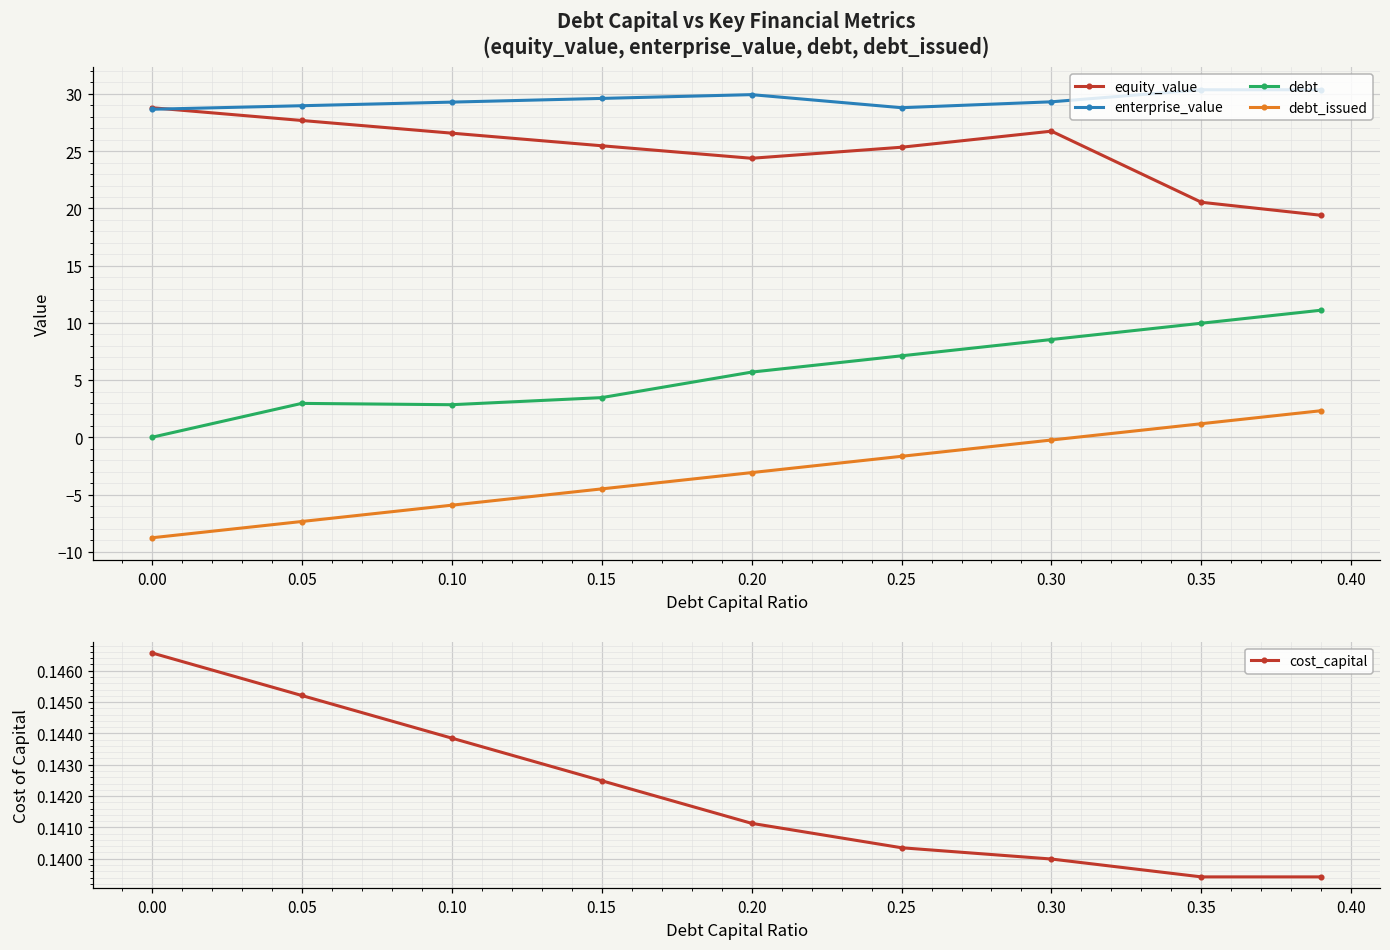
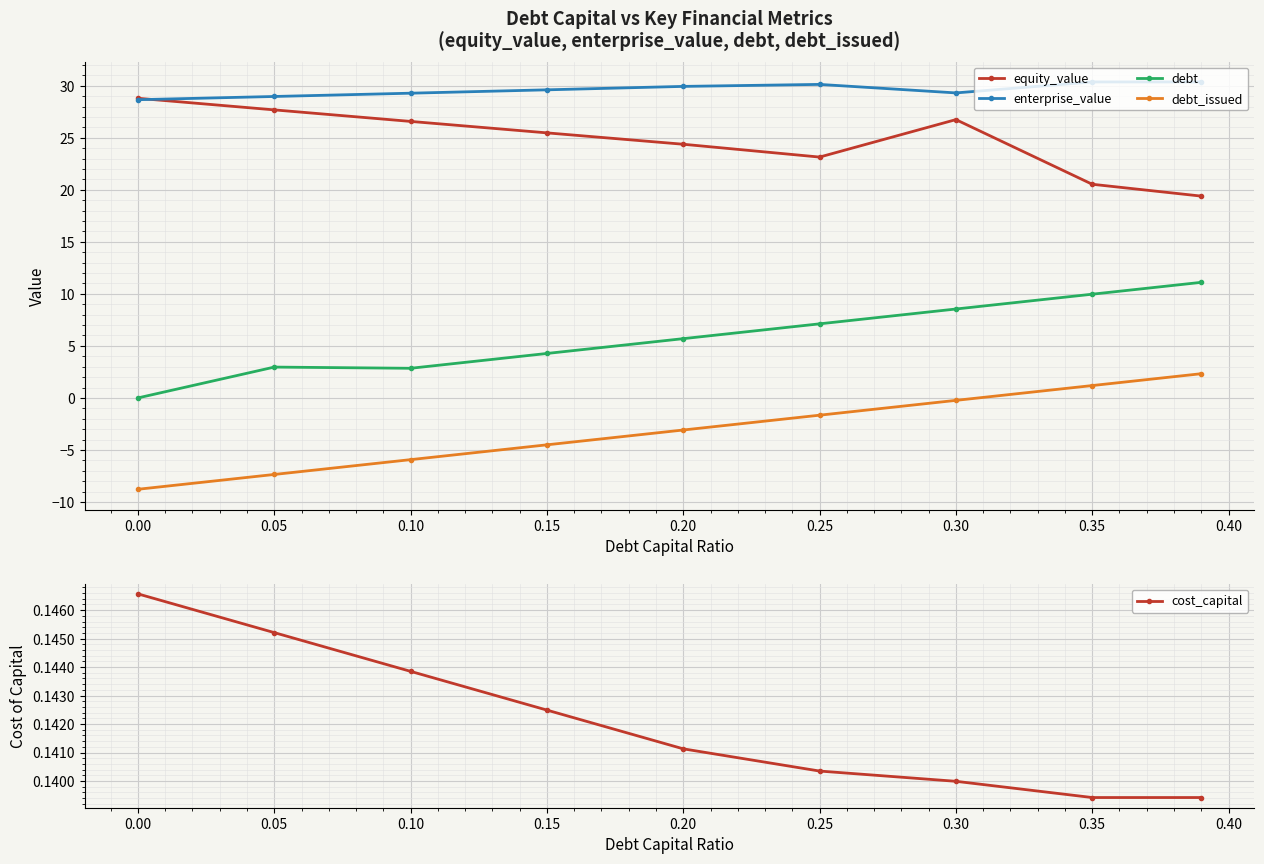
  {
    "Debt Capital vs Key Financial Metrics (equity_value, enterprise_value, debt, debt_issued)": {
      "equity_value": {
        "0.05": 27.7,
        "0.10": 26.6,
        "0.15": 25.5,
        "0.20": 24.4,
-       "0.25": 25.3,
+       "0.25": 23.1,
        "0.30": 26.7,
        "0.35": 20.5
      },
      "enterprise_value": {
        "0.05": 29.0,
        "0.10": 29.3,
        "0.15": 29.6,
        "0.20": 29.9,
-       "0.25": 28.8,
+       "0.25": 30.1,
        "0.30": 29.3
      },
      "debt": {
        "0.00": 0.0,
        "0.05": 3.0,
        "0.10": 2.8,
-       "0.15": 3.5,
+       "0.15": 4.3,
        "0.20": 5.7,
        "0.25": 7.1,
        "0.30": 8.5,
        "0.35": 10.0
      },
      "debt_issued": {
        "0.00": -8.8,
        "0.05": -7.4,
        "0.10": -5.9,
        "0.15": -4.5,
        "0.20": -3.1,
        "0.25": -1.7,
        "0.30": -0.2,
        "0.35": 1.2
      }
    }
  }
